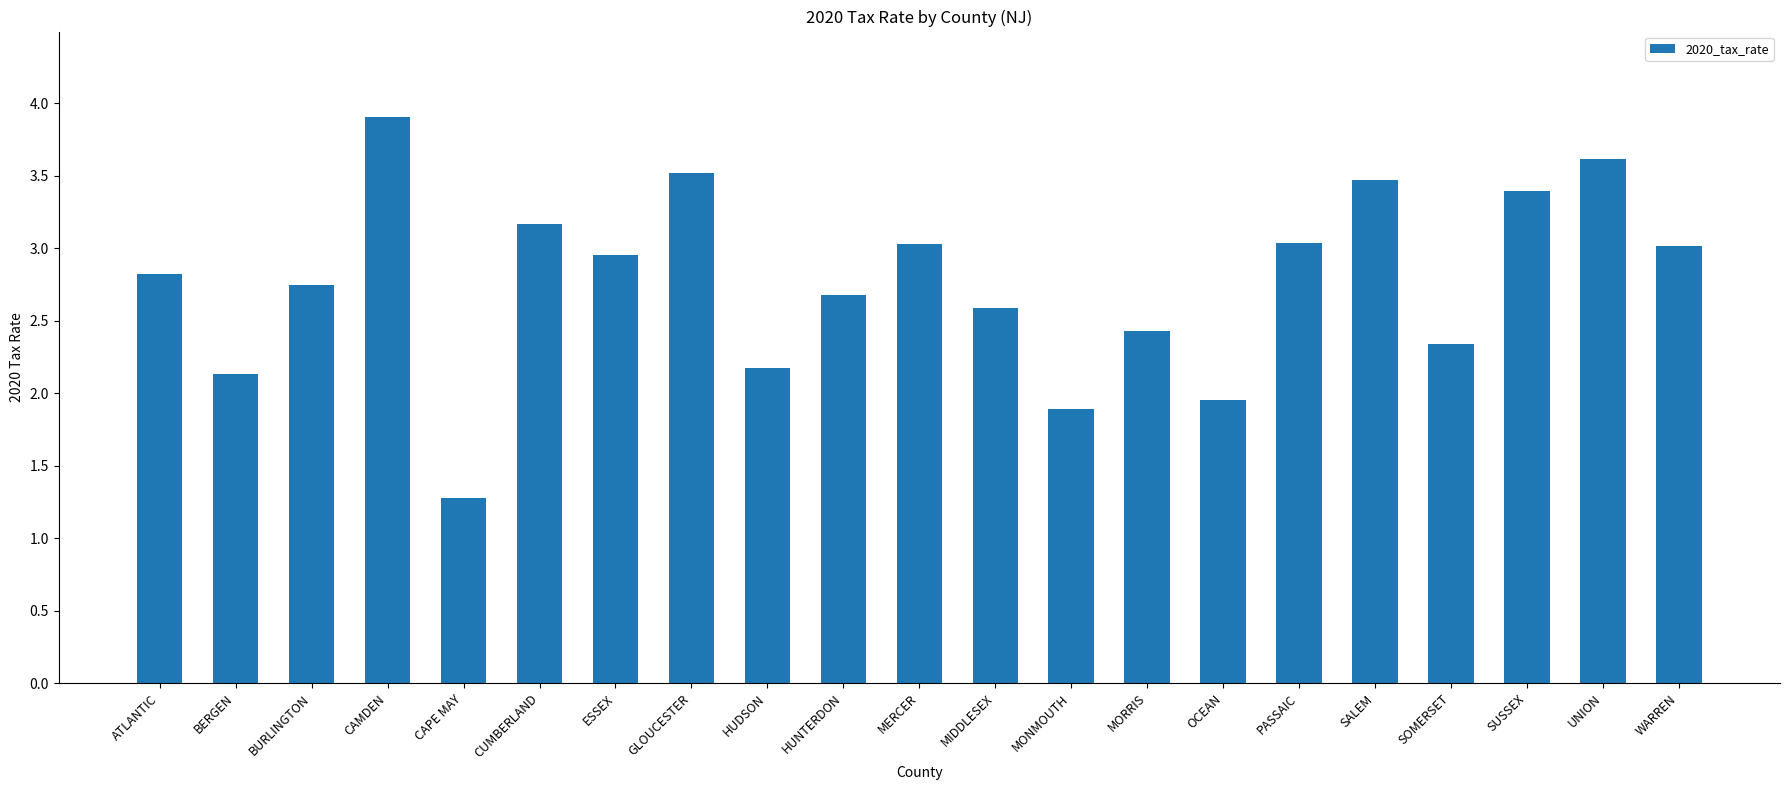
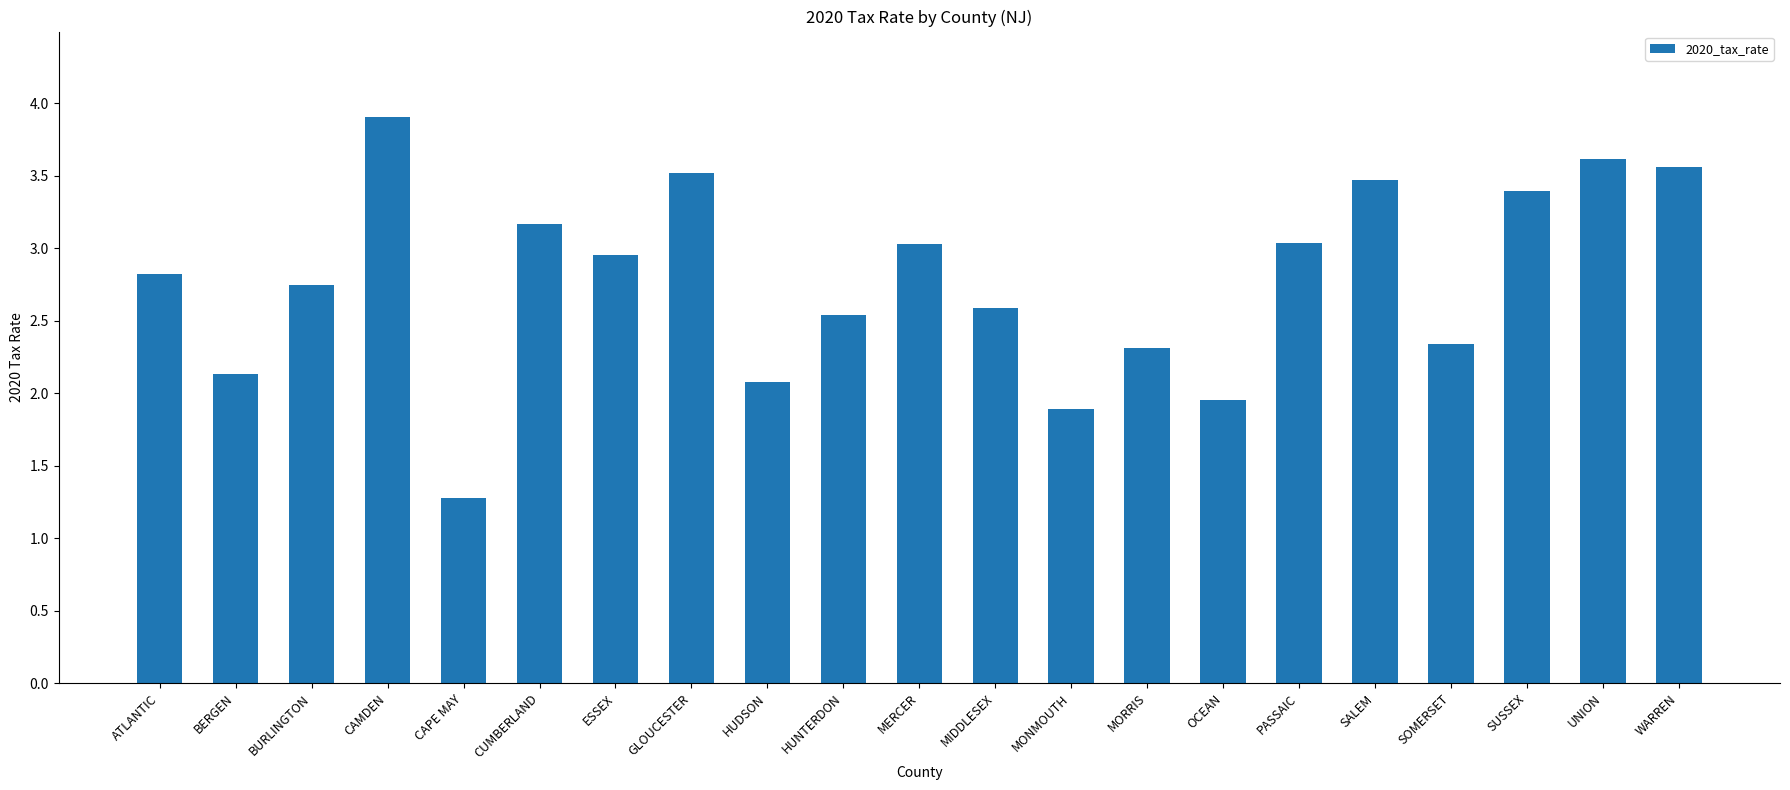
  {
    "ATLANTIC": 2.82,
    "BERGEN": 2.13,
    "BURLINGTON": 2.74,
    "CAMDEN": 3.91,
    "CAPE MAY": 1.28,
    "CUMBERLAND": 3.17,
    "ESSEX": 2.95,
    "GLOUCESTER": 3.52,
-   "HUDSON": 2.17,
-   "HUNTERDON": 2.68,
+   "HUDSON": 2.07,
+   "HUNTERDON": 2.54,
    "MERCER": 3.03,
    "MIDDLESEX": 2.59,
    "MONMOUTH": 1.89,
-   "MORRIS": 2.43,
+   "MORRIS": 2.31,
    "OCEAN": 1.95,
    "PASSAIC": 3.03,
    "SALEM": 3.47,
    "SOMERSET": 2.34,
    "SUSSEX": 3.39,
    "UNION": 3.61,
-   "WARREN": 3.02
+   "WARREN": 3.56
  }
